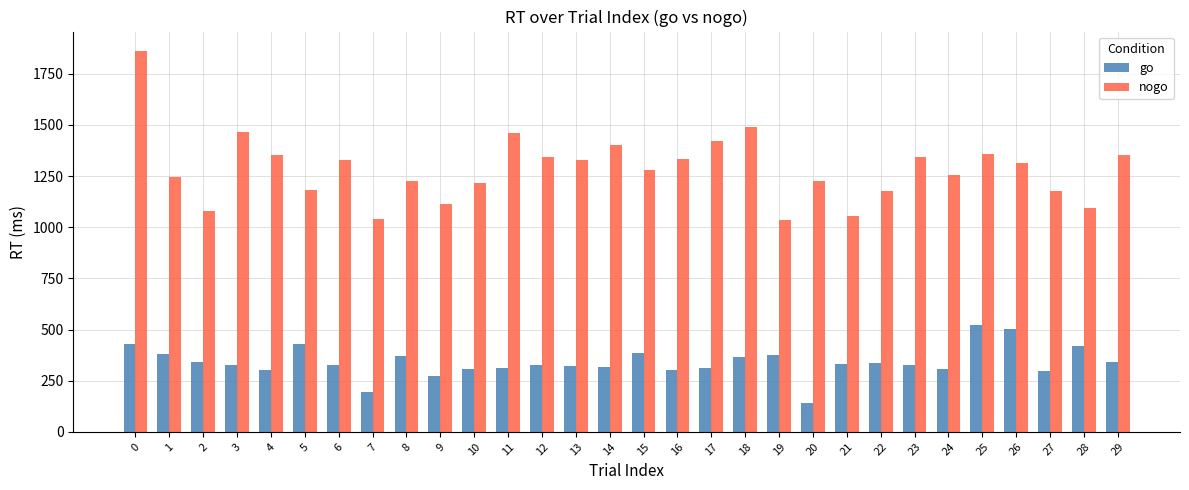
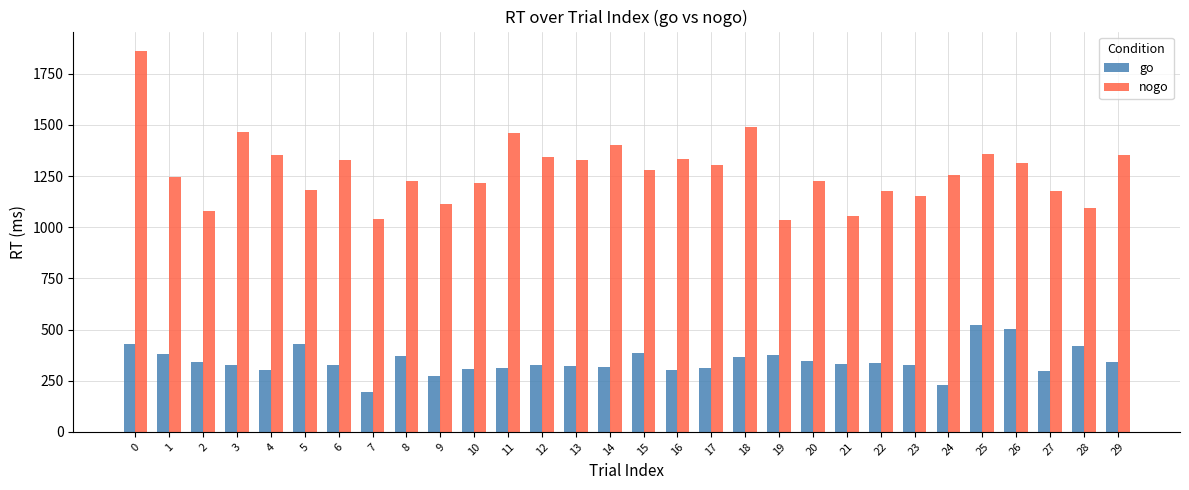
  {
    "go": {
      "0": 430,
      "1": 380,
      "2": 340,
      "3": 330,
      "4": 300,
      "5": 430,
      "6": 330,
      "7": 200,
      "8": 370,
      "9": 270,
      "10": 310,
      "11": 310,
      "12": 330,
      "13": 320,
      "14": 320,
      "15": 390,
      "16": 300,
      "17": 310,
      "18": 370,
      "19": 370,
-     "20": 140,
+     "20": 350,
      "21": 330,
      "22": 340,
      "23": 330,
-     "24": 310,
+     "24": 230,
      "25": 520,
      "26": 500,
      "27": 300,
      "28": 420,
      "29": 340
    },
    "nogo": {
      "0": 1860,
      "1": 1250,
      "2": 1080,
      "3": 1470,
      "4": 1350,
      "5": 1180,
      "6": 1330,
      "7": 1040,
      "8": 1230,
      "9": 1110,
      "10": 1220,
      "11": 1460,
      "12": 1340,
      "13": 1330,
      "14": 1400,
      "15": 1280,
      "16": 1330,
-     "17": 1420,
+     "17": 1300,
      "18": 1490,
      "19": 1030,
      "20": 1230,
      "21": 1060,
      "22": 1180,
-     "23": 1340,
+     "23": 1150,
      "24": 1260,
      "25": 1360,
      "26": 1320,
      "27": 1180,
      "28": 1090,
      "29": 1350
    }
  }
